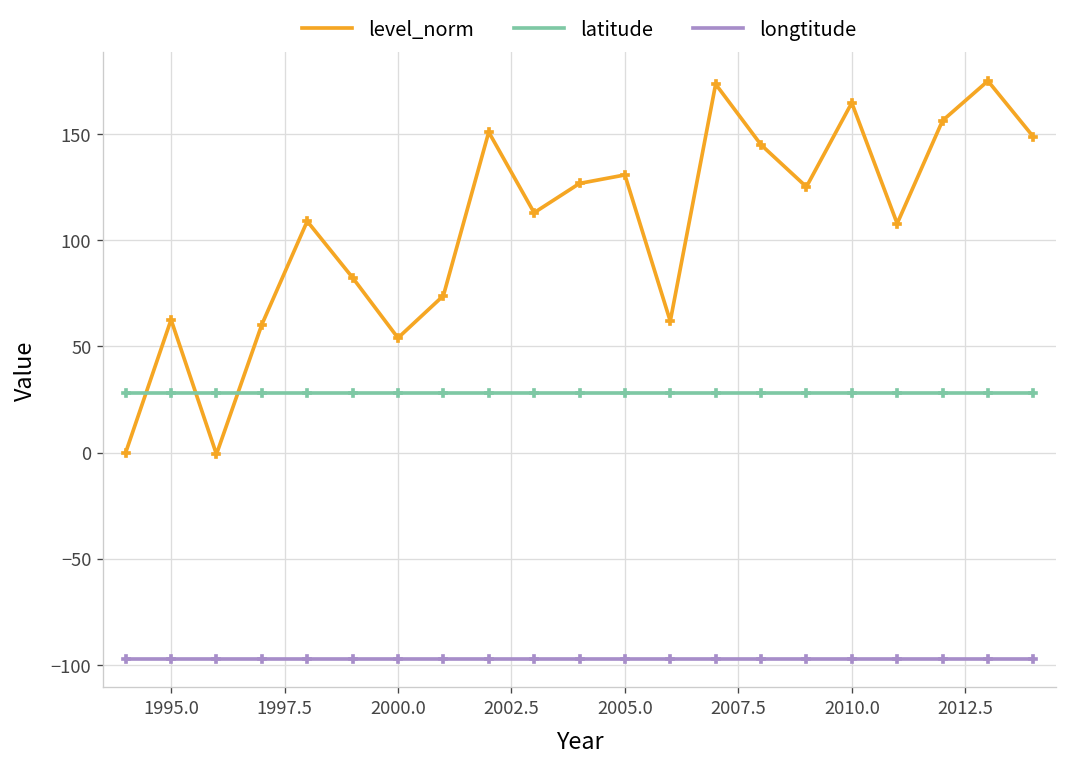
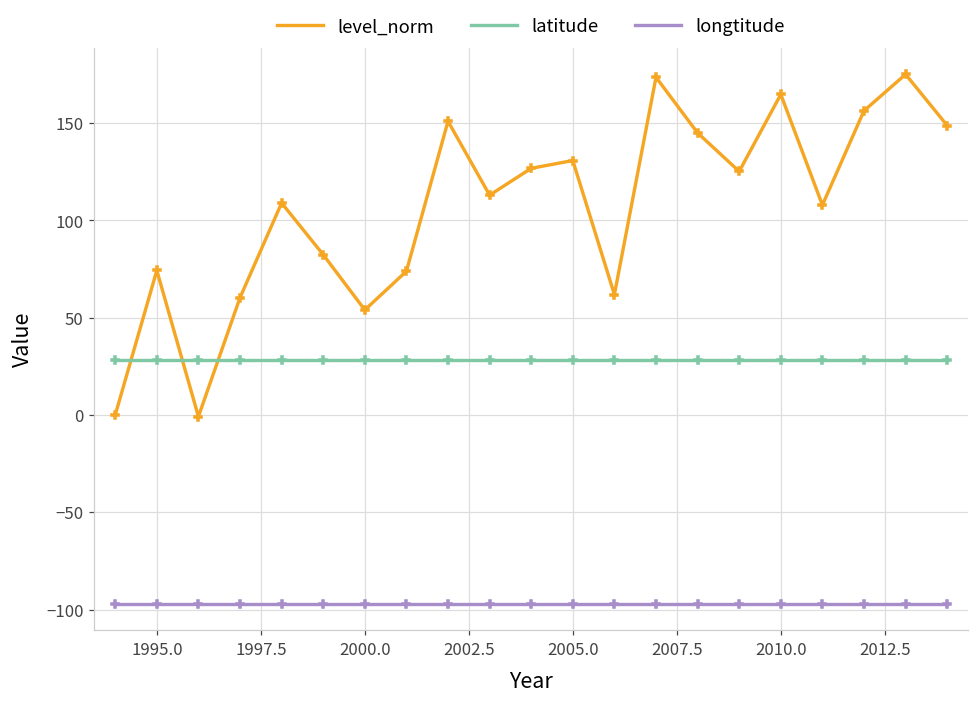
  {
    "level_norm": {
-     "1995.0": 63,
+     "1995.0": 74,
      "2000.0": 54,
      "2005.0": 131,
      "2010.0": 165
    },
    "latitude": {
      "1995.0": 28,
      "2000.0": 28,
      "2005.0": 28,
      "2010.0": 28
    },
    "longtitude": {
      "1995.0": -97,
      "2000.0": -97,
      "2005.0": -97,
      "2010.0": -97
    }
  }
